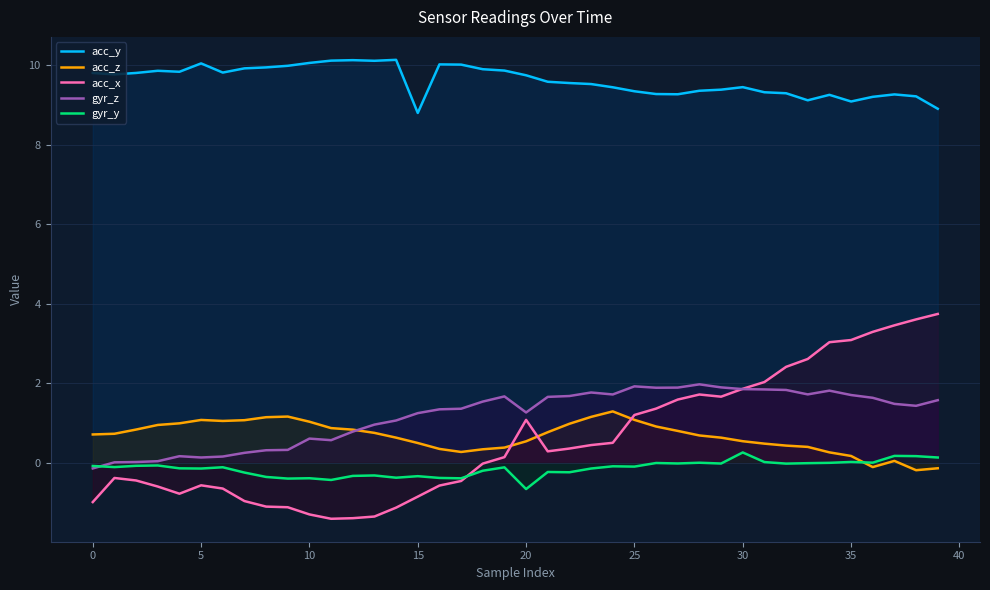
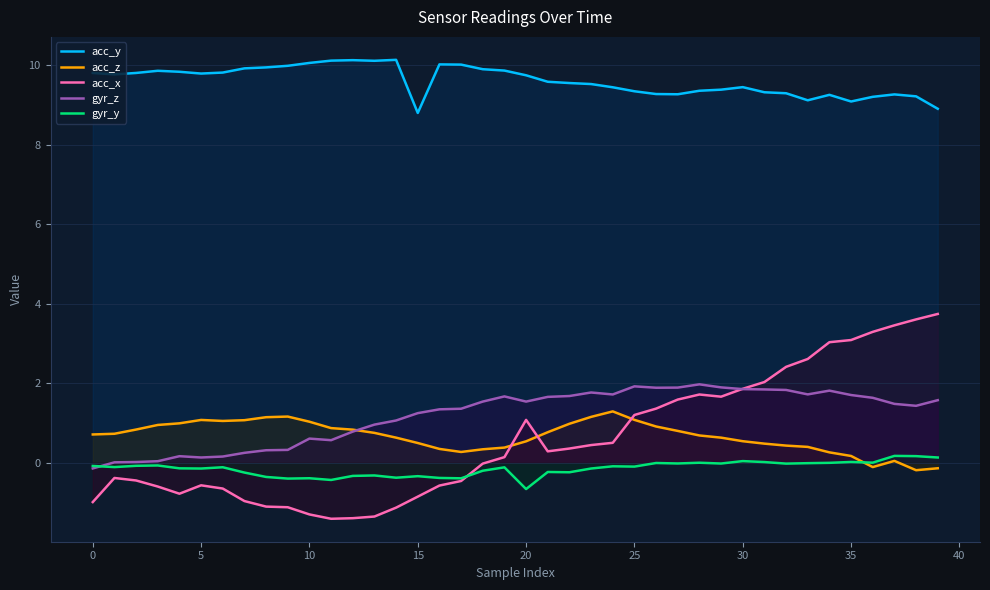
  {
    "acc_y": {
-     "5": 10.0,
+     "5": 9.8,
      "10": 10.1,
      "15": 8.8,
      "20": 9.7,
      "25": 9.3,
      "30": 9.4,
      "35": 9.1
    },
    "acc_x": {
      "0": -1.0,
      "5": -0.6,
      "10": -1.3,
      "15": -0.9
    },
    "gyr_z": {
-     "20": 1.3
+     "20": 1.5
    },
    "gyr_y": {
      "5": -0.1,
      "10": -0.4,
      "15": -0.3,
      "20": -0.7,
      "25": -0.1,
-     "30": 0.3
+     "30": 0.0
    }
  }
